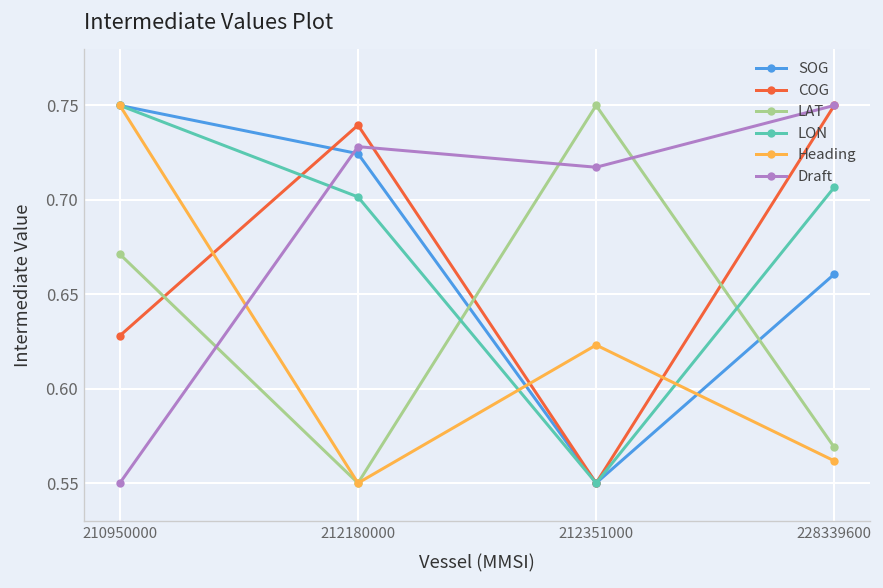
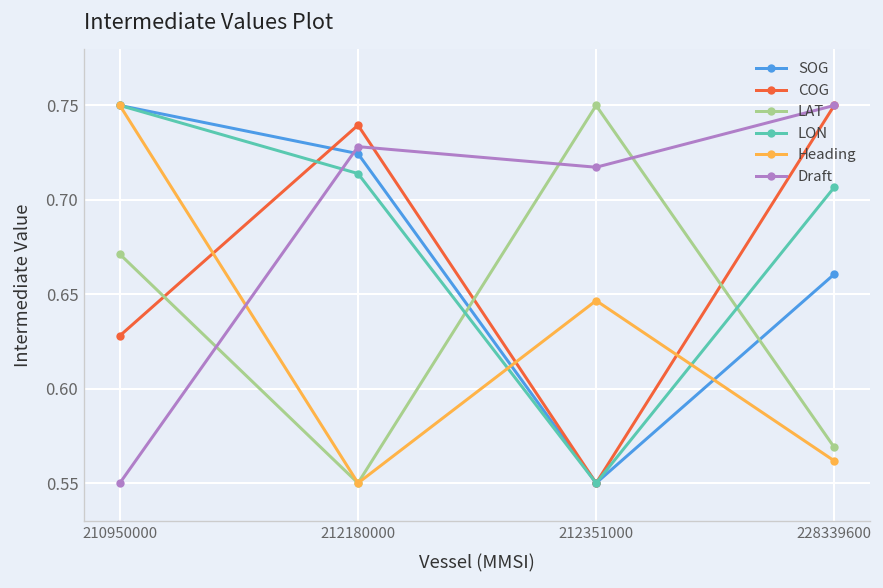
  {
    "SOG": {
      "212180000": 0.724,
      "228339600": 0.661
    },
    "COG": {
      "210950000": 0.628,
      "212180000": 0.740
    },
    "LAT": {
      "210950000": 0.671,
      "212351000": 0.750,
      "228339600": 0.569
    },
    "LON": {
-     "212180000": 0.702,
+     "212180000": 0.714,
      "228339600": 0.707
    },
    "Heading": {
-     "212351000": 0.623,
+     "212351000": 0.647,
      "228339600": 0.562
    },
    "Draft": {
      "210950000": 0.550,
      "212180000": 0.728,
      "212351000": 0.717
    }
  }
